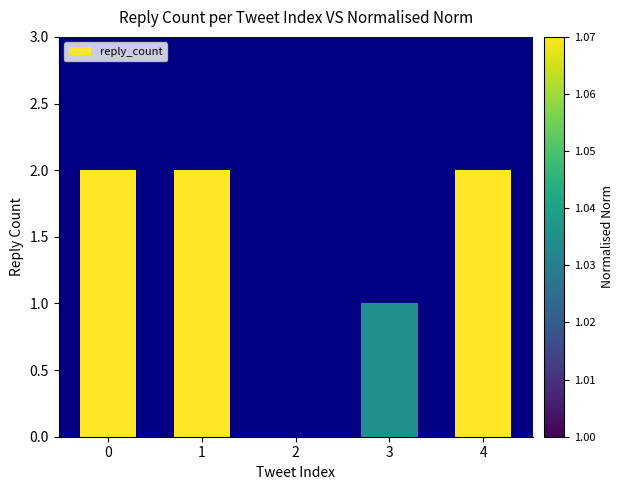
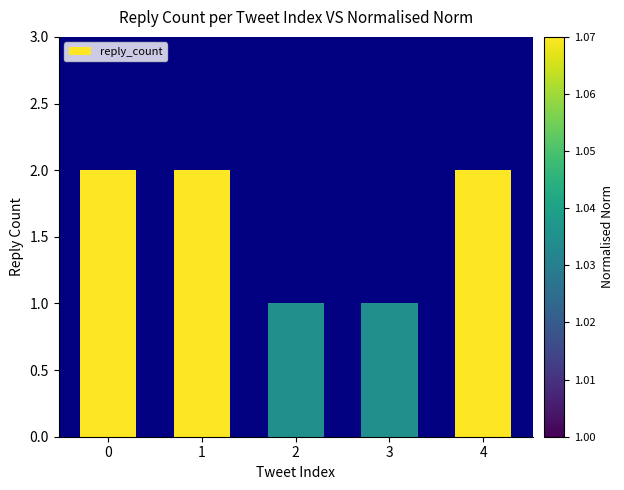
  {
    "0": 2,
    "1": 2,
-   "2": 0,
+   "2": 1,
    "3": 1,
    "4": 2
  }
